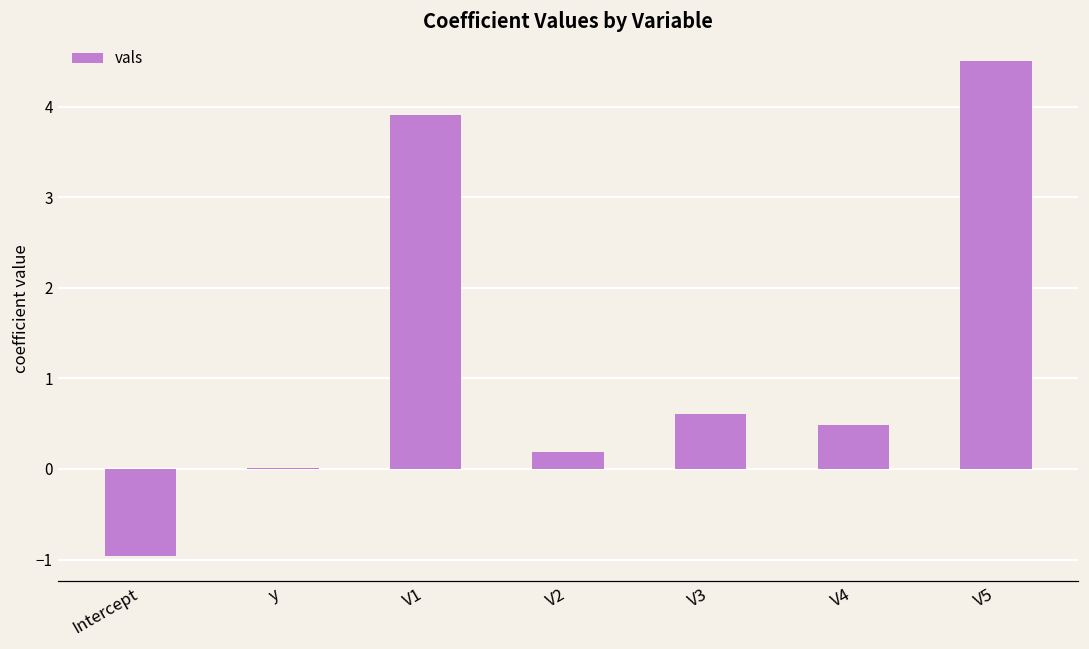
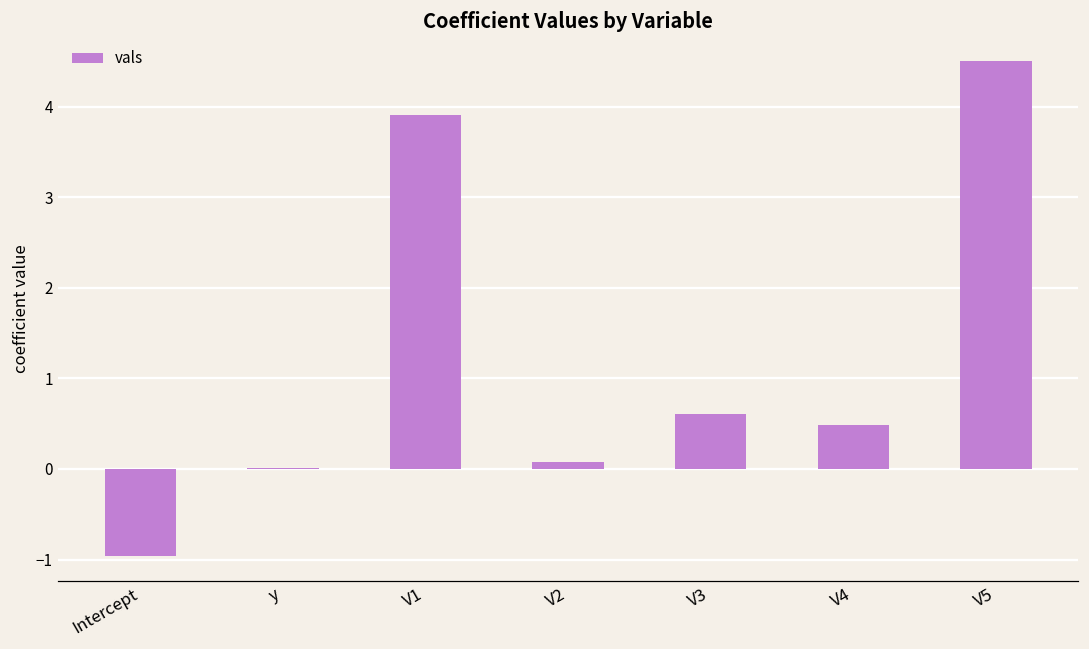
  {
    "Intercept": -1.0,
    "V1": 3.9,
-   "V2": 0.2,
+   "V2": 0.1,
    "V3": 0.6,
    "V4": 0.5,
    "V5": 4.5
  }
